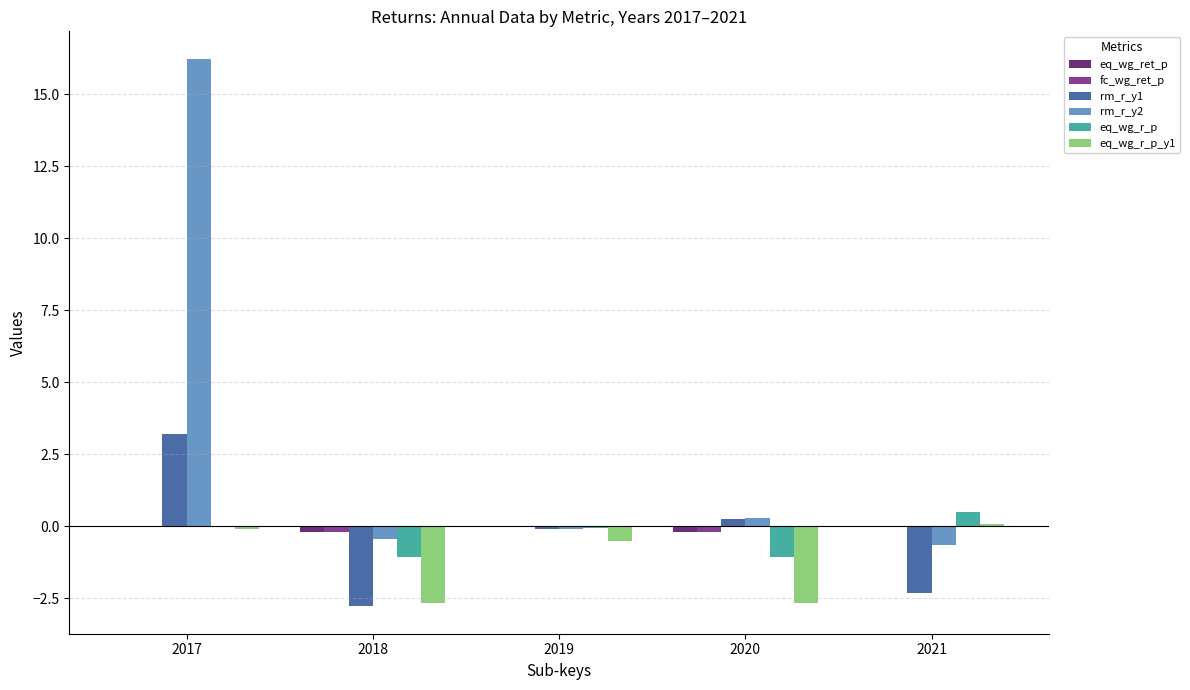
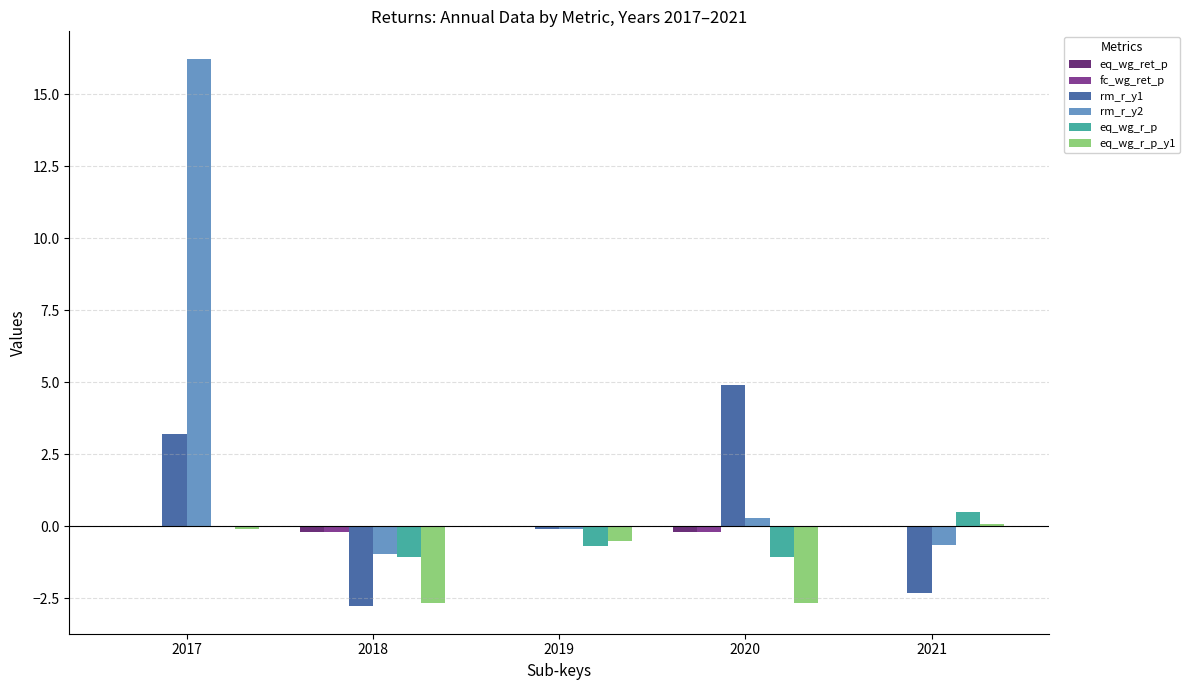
  {
    "rm_r_y1": {
      "2017": 3.2,
      "2018": -2.8,
      "2019": -0.1,
-     "2020": 0.2,
+     "2020": 4.9,
      "2021": -2.3
    },
    "rm_r_y2": {
      "2017": 16.2,
-     "2018": -0.4,
+     "2018": -1.0,
      "2019": -0.1,
      "2020": 0.3,
      "2021": -0.7
    },
    "eq_wg_r_p": {
      "2018": -1.1,
-     "2019": 0.0,
+     "2019": -0.7,
      "2020": -1.1,
      "2021": 0.5
    },
    "eq_wg_r_p_y1": {
      "2018": -2.7,
      "2019": -0.5,
      "2020": -2.6,
      "2021": 0.1
    }
  }
